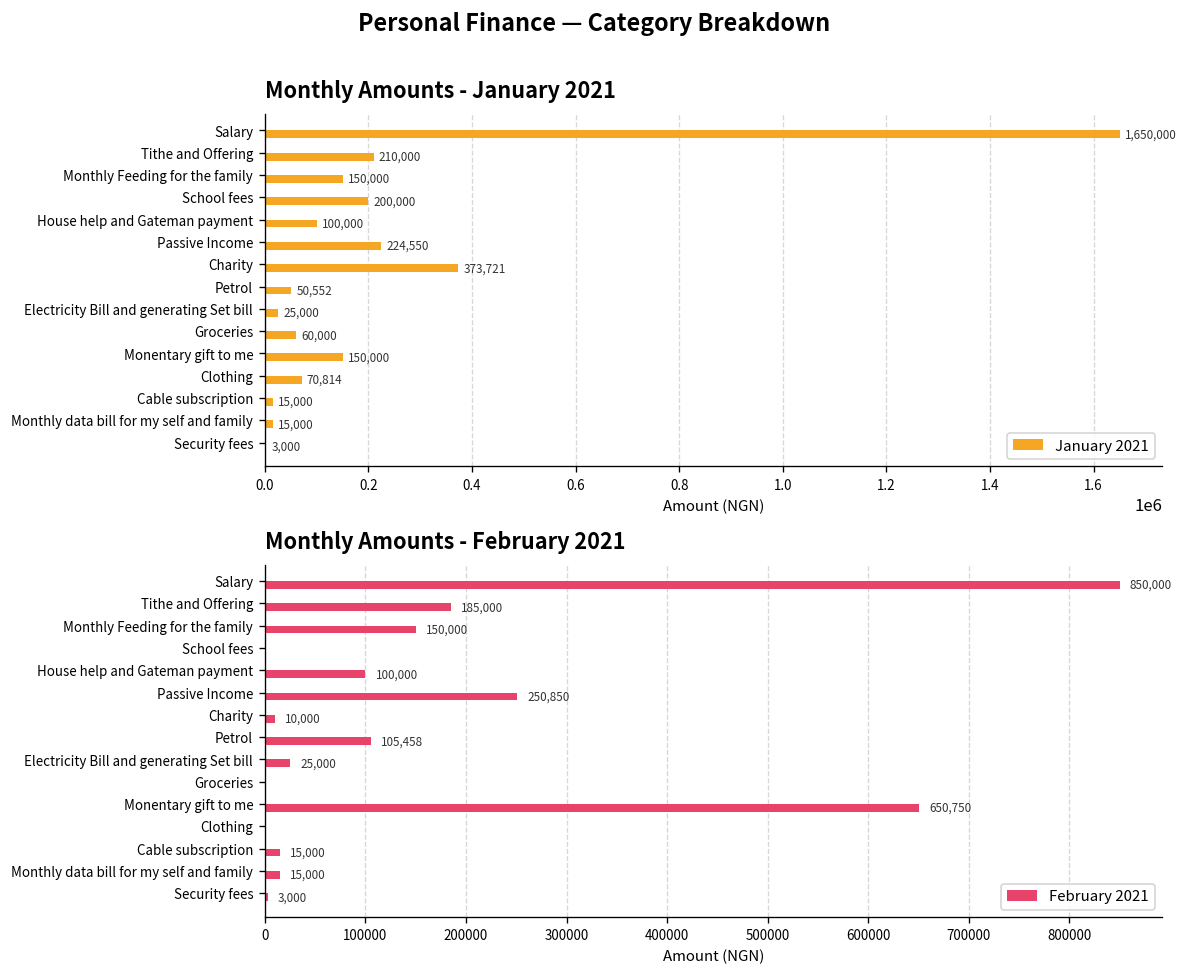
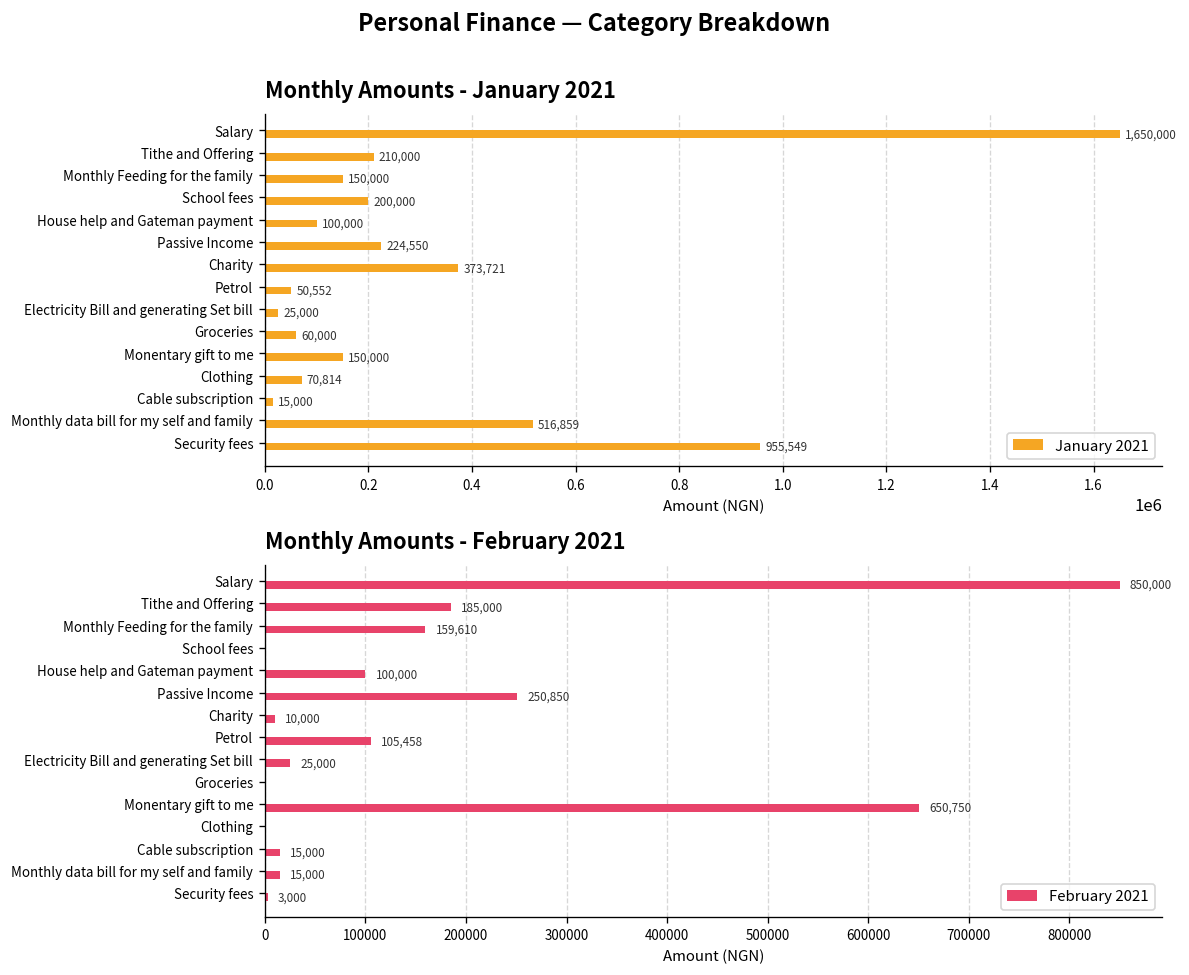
  {
    "Monthly Amounts - January 2021": {
      "Salary": "1,650,000",
      "Tithe and Offering": "210,000",
      "Monthly Feeding for the family": "150,000",
      "School fees": "200,000",
      "House help and Gateman payment": "100,000",
      "Passive Income": "224,550",
      "Charity": "373,721",
      "Petrol": "50,552",
      "Electricity Bill and generating Set bill": "25,000",
      "Groceries": "60,000",
      "Monentary gift to me": "150,000",
      "Clothing": "70,814",
      "Cable subscription": "15,000",
-     "Monthly data bill for my self and family": "15,000",
-     "Security fees": "3,000"
+     "Monthly data bill for my self and family": "516,859",
+     "Security fees": "955,549"
    },
    "Monthly Amounts - February 2021": {
      "Salary": "850,000",
      "Tithe and Offering": "185,000",
-     "Monthly Feeding for the family": "150,000",
+     "Monthly Feeding for the family": "159,610",
      "House help and Gateman payment": "100,000",
      "Passive Income": "250,850",
      "Charity": "10,000",
      "Petrol": "105,458",
      "Electricity Bill and generating Set bill": "25,000",
      "Monentary gift to me": "650,750",
      "Cable subscription": "15,000",
      "Monthly data bill for my self and family": "15,000",
      "Security fees": "3,000"
    }
  }
